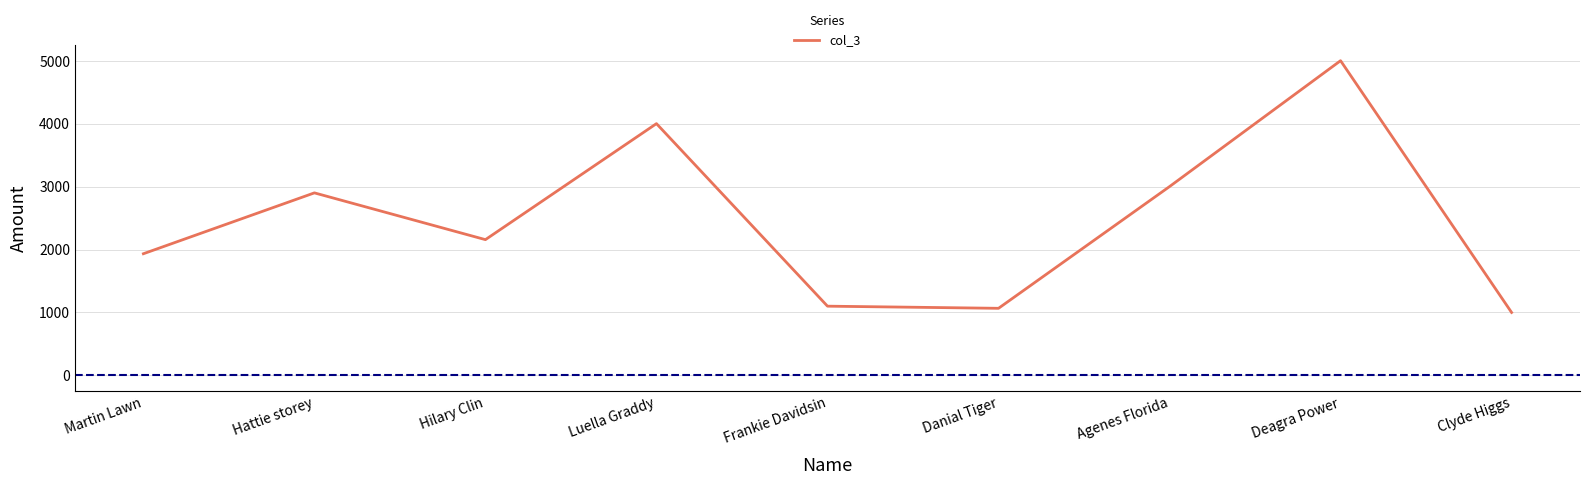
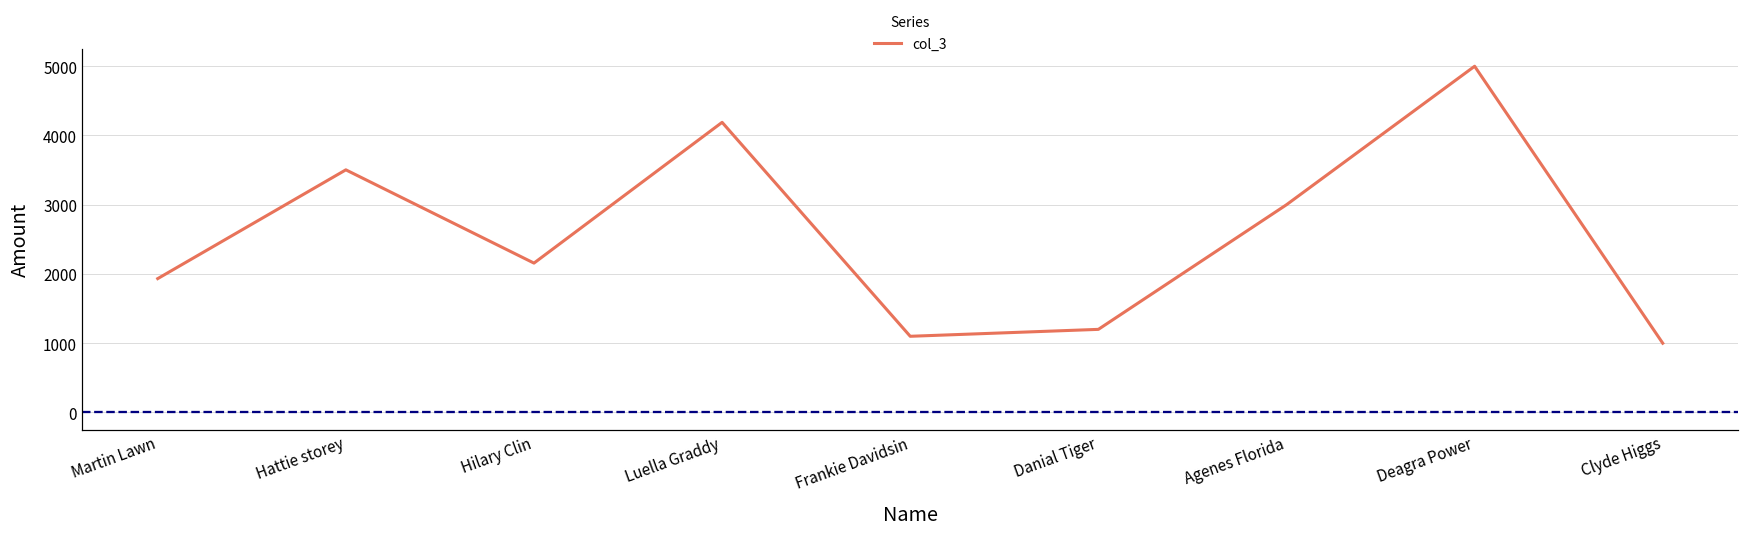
  {
    "Martin Lawn": 1900,
-   "Hattie storey": 2900,
+   "Hattie storey": 3500,
    "Hilary Clin": 2200,
-   "Luella Graddy": 4000,
+   "Luella Graddy": 4200,
    "Frankie Davidsin": 1100,
-   "Danial Tiger": 1100,
+   "Danial Tiger": 1200,
    "Agenes Florida": 3000,
    "Deagra Power": 5000,
    "Clyde Higgs": 1000
  }
